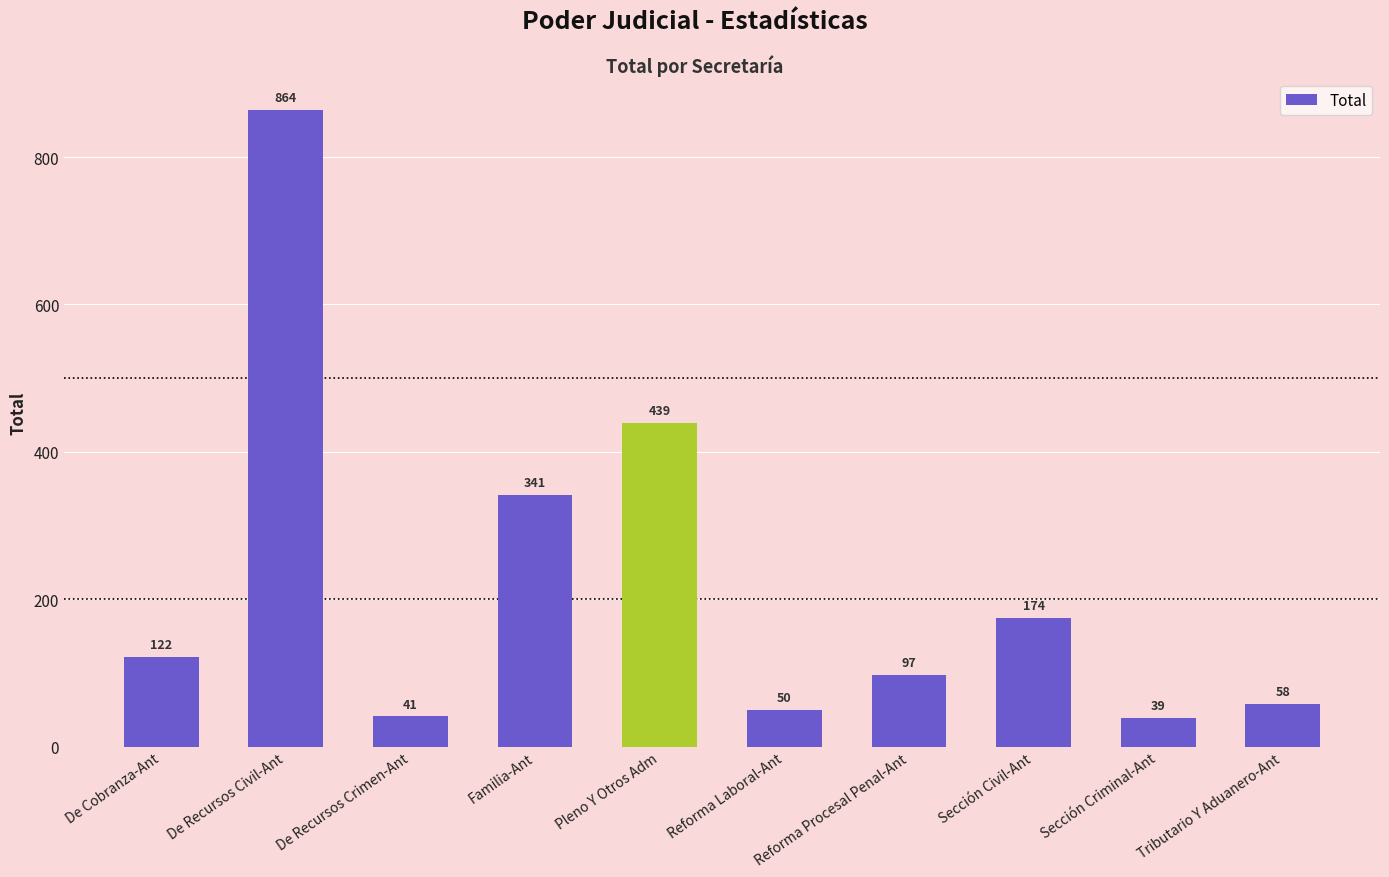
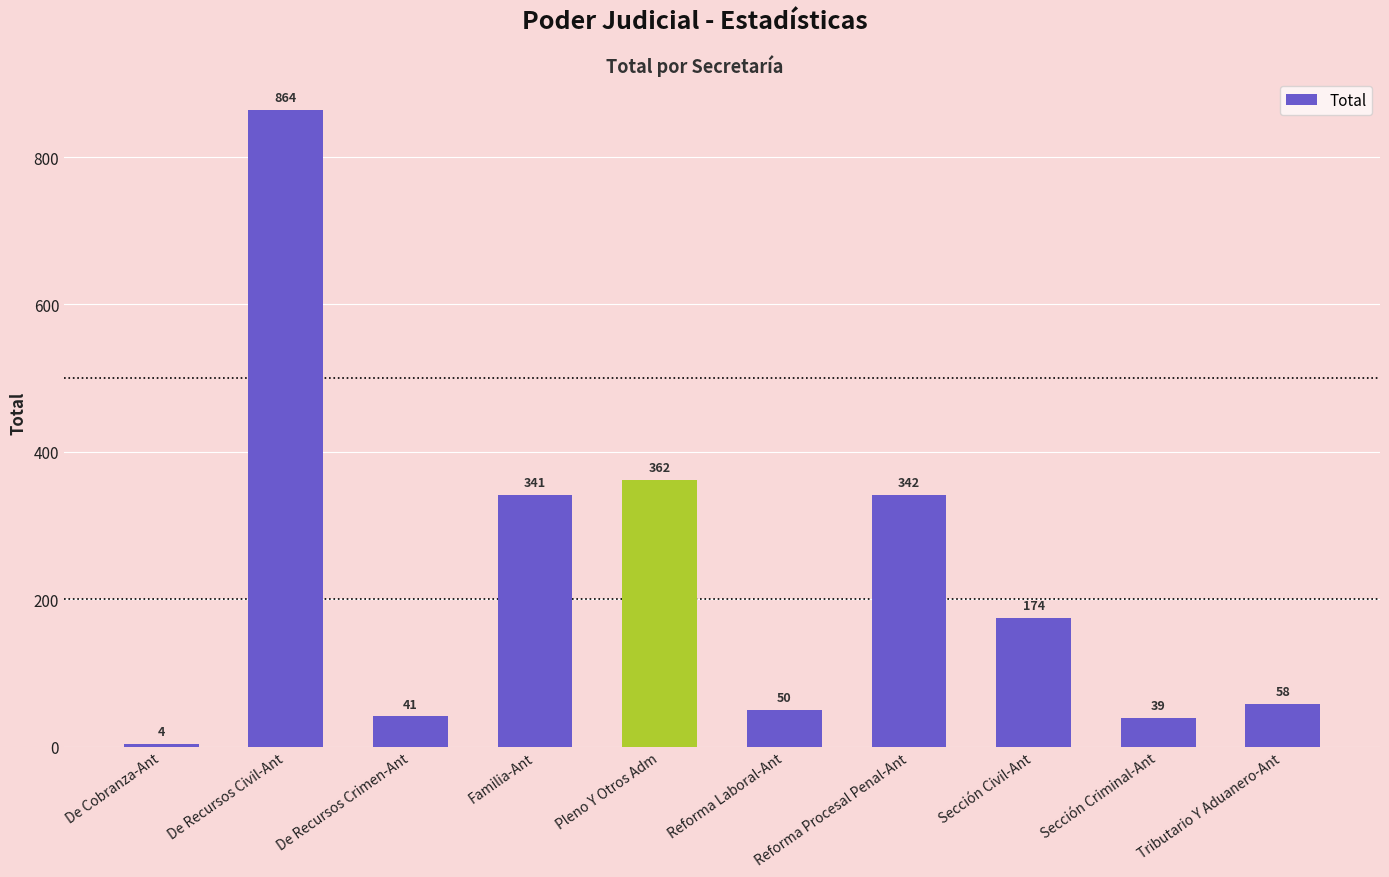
  {
-   "De Cobranza-Ant": 122,
+   "De Cobranza-Ant": 4,
    "De Recursos Civil-Ant": 864,
    "De Recursos Crimen-Ant": 41,
    "Familia-Ant": 341,
-   "Pleno Y Otros Adm": 439,
+   "Pleno Y Otros Adm": 362,
    "Reforma Laboral-Ant": 50,
-   "Reforma Procesal Penal-Ant": 97,
+   "Reforma Procesal Penal-Ant": 342,
    "Sección Civil-Ant": 174,
    "Sección Criminal-Ant": 39,
    "Tributario Y Aduanero-Ant": 58
  }
